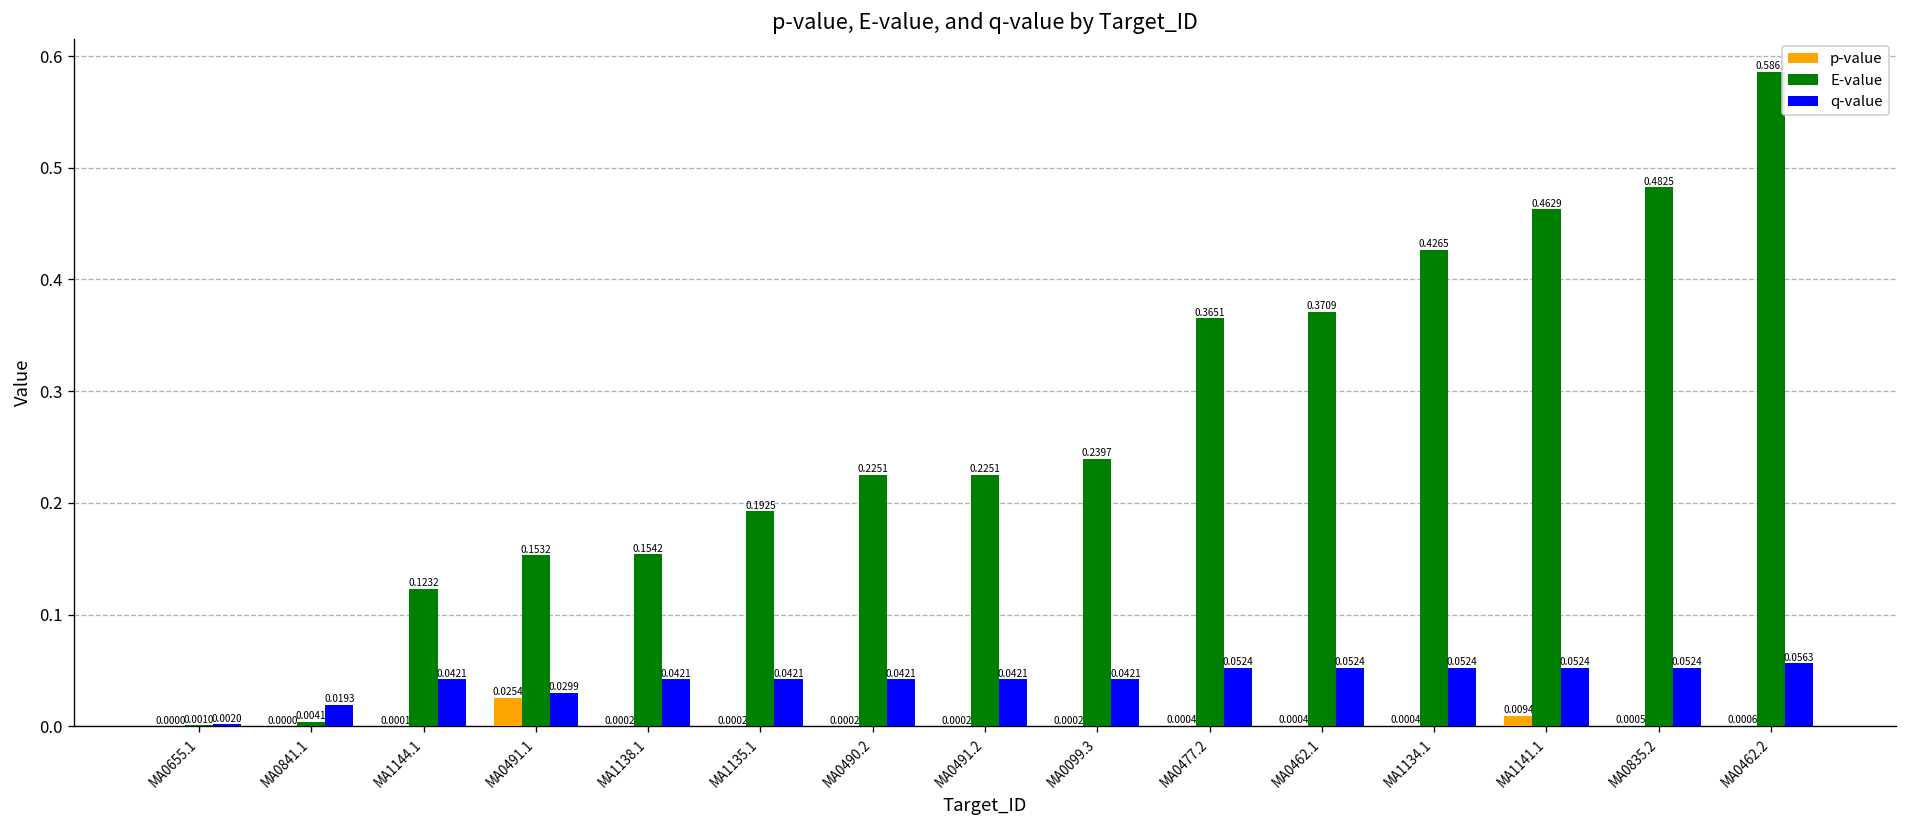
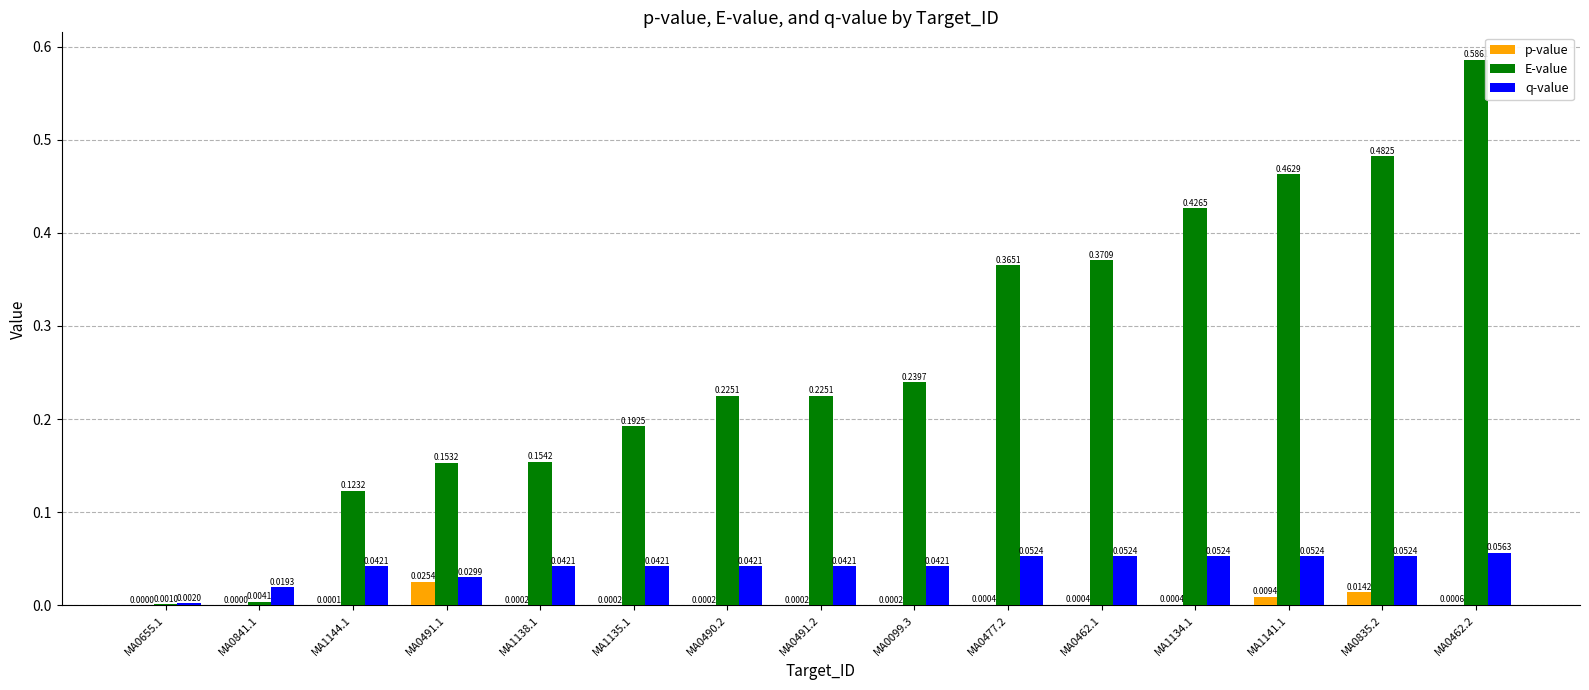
  {
    "p-value": {
      "MA0655.1": 0.0000,
      "MA0841.1": 0.0000,
      "MA1144.1": 0.0001,
      "MA0491.1": 0.0254,
      "MA1138.1": 0.0002,
      "MA1135.1": 0.0002,
      "MA0490.2": 0.0002,
      "MA0491.2": 0.0002,
      "MA0099.3": 0.0002,
      "MA0477.2": 0.0004,
      "MA0462.1": 0.0004,
      "MA1134.1": 0.0004,
      "MA1141.1": 0.0094,
-     "MA0835.2": 0.0005,
+     "MA0835.2": 0.0142,
      "MA0462.2": 0.0006
    },
    "E-value": {
      "MA0655.1": 0.0010,
      "MA0841.1": 0.0041,
      "MA1144.1": 0.1232,
      "MA0491.1": 0.1532,
      "MA1138.1": 0.1542,
      "MA1135.1": 0.1925,
      "MA0490.2": 0.2251,
      "MA0491.2": 0.2251,
      "MA0099.3": 0.2397,
      "MA0477.2": 0.3651,
      "MA0462.1": 0.3709,
      "MA1134.1": 0.4265,
      "MA1141.1": 0.4629,
      "MA0835.2": 0.4825
    },
    "q-value": {
      "MA0655.1": 0.0020,
      "MA0841.1": 0.0193,
      "MA1144.1": 0.0421,
      "MA0491.1": 0.0299,
      "MA1138.1": 0.0421,
      "MA1135.1": 0.0421,
      "MA0490.2": 0.0421,
      "MA0491.2": 0.0421,
      "MA0099.3": 0.0421,
      "MA0477.2": 0.0524,
      "MA0462.1": 0.0524,
      "MA1134.1": 0.0524,
      "MA1141.1": 0.0524,
      "MA0835.2": 0.0524,
      "MA0462.2": 0.0563
    }
  }
